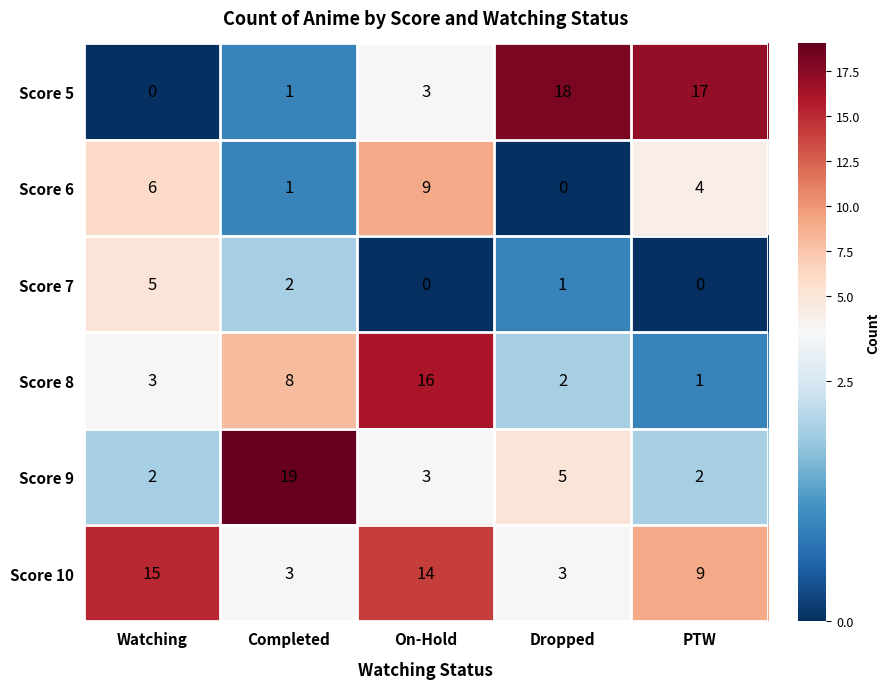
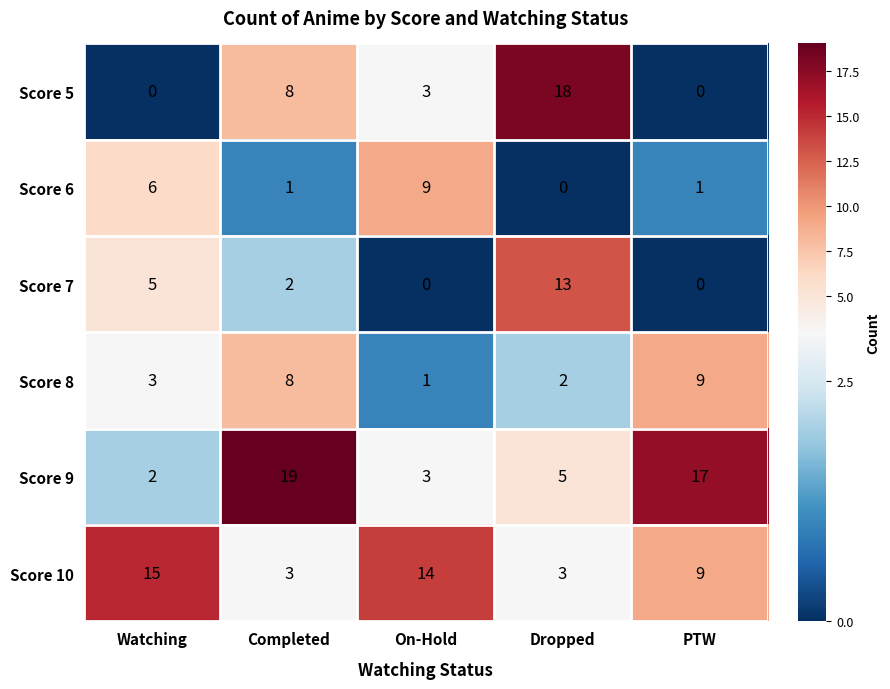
  {
    "Score 5": {
      "Watching": 0,
-     "Completed": 1,
+     "Completed": 8,
      "On-Hold": 3,
      "Dropped": 18,
-     "PTW": 17
+     "PTW": 0
    },
    "Score 6": {
      "Watching": 6,
      "Completed": 1,
      "On-Hold": 9,
      "Dropped": 0,
-     "PTW": 4
+     "PTW": 1
    },
    "Score 7": {
      "Watching": 5,
      "Completed": 2,
      "On-Hold": 0,
-     "Dropped": 1,
+     "Dropped": 13,
      "PTW": 0
    },
    "Score 8": {
      "Watching": 3,
      "Completed": 8,
-     "On-Hold": 16,
+     "On-Hold": 1,
      "Dropped": 2,
-     "PTW": 1
+     "PTW": 9
    },
    "Score 9": {
      "Watching": 2,
      "Completed": 19,
      "On-Hold": 3,
      "Dropped": 5,
-     "PTW": 2
+     "PTW": 17
    },
    "Score 10": {
      "Watching": 15,
      "Completed": 3,
      "On-Hold": 14,
      "Dropped": 3,
      "PTW": 9
    }
  }
